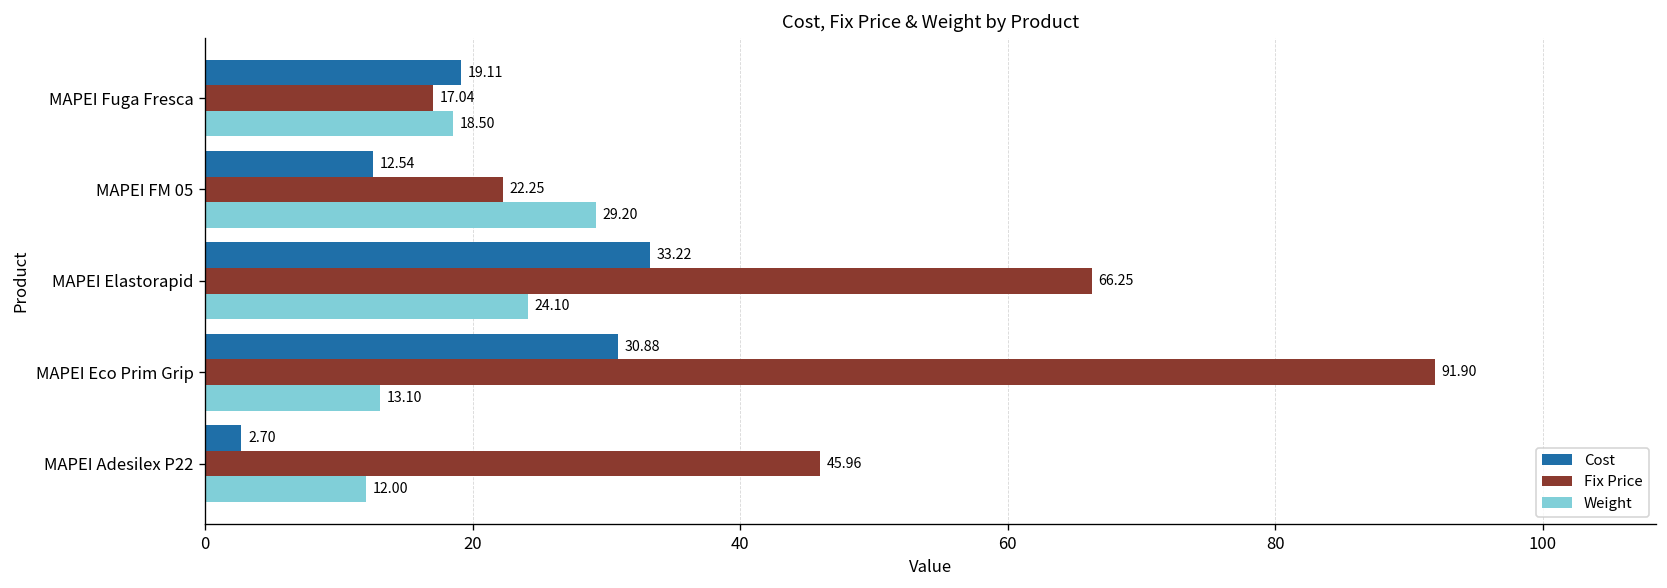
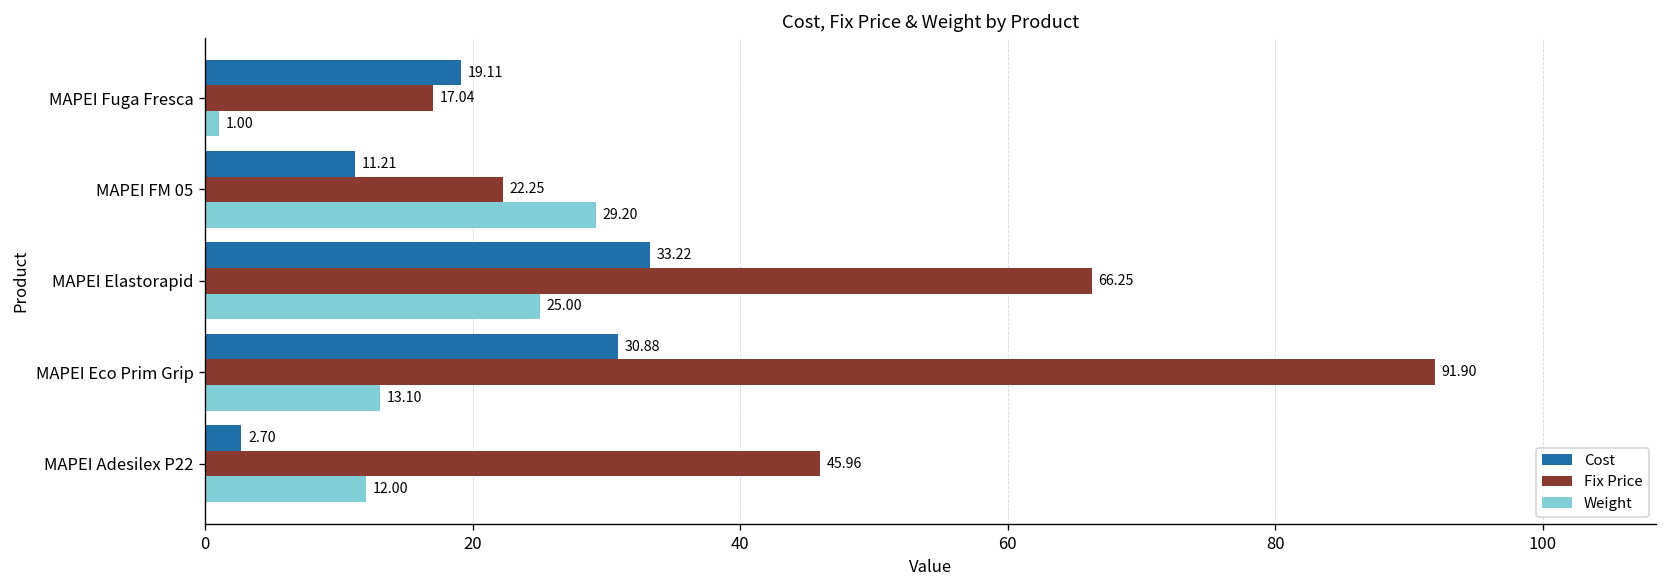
  {
    "Cost": {
      "MAPEI Fuga Fresca": 19.11,
-     "MAPEI FM 05": 12.54,
+     "MAPEI FM 05": 11.21,
      "MAPEI Elastorapid": 33.22,
      "MAPEI Eco Prim Grip": 30.88,
      "MAPEI Adesilex P22": 2.70
    },
    "Fix Price": {
      "MAPEI Fuga Fresca": 17.04,
      "MAPEI FM 05": 22.25,
      "MAPEI Elastorapid": 66.25,
      "MAPEI Eco Prim Grip": 91.90,
      "MAPEI Adesilex P22": 45.96
    },
    "Weight": {
-     "MAPEI Fuga Fresca": 18.50,
+     "MAPEI Fuga Fresca": 1.00,
      "MAPEI FM 05": 29.20,
-     "MAPEI Elastorapid": 24.10,
+     "MAPEI Elastorapid": 25.00,
      "MAPEI Eco Prim Grip": 13.10,
      "MAPEI Adesilex P22": 12.00
    }
  }
